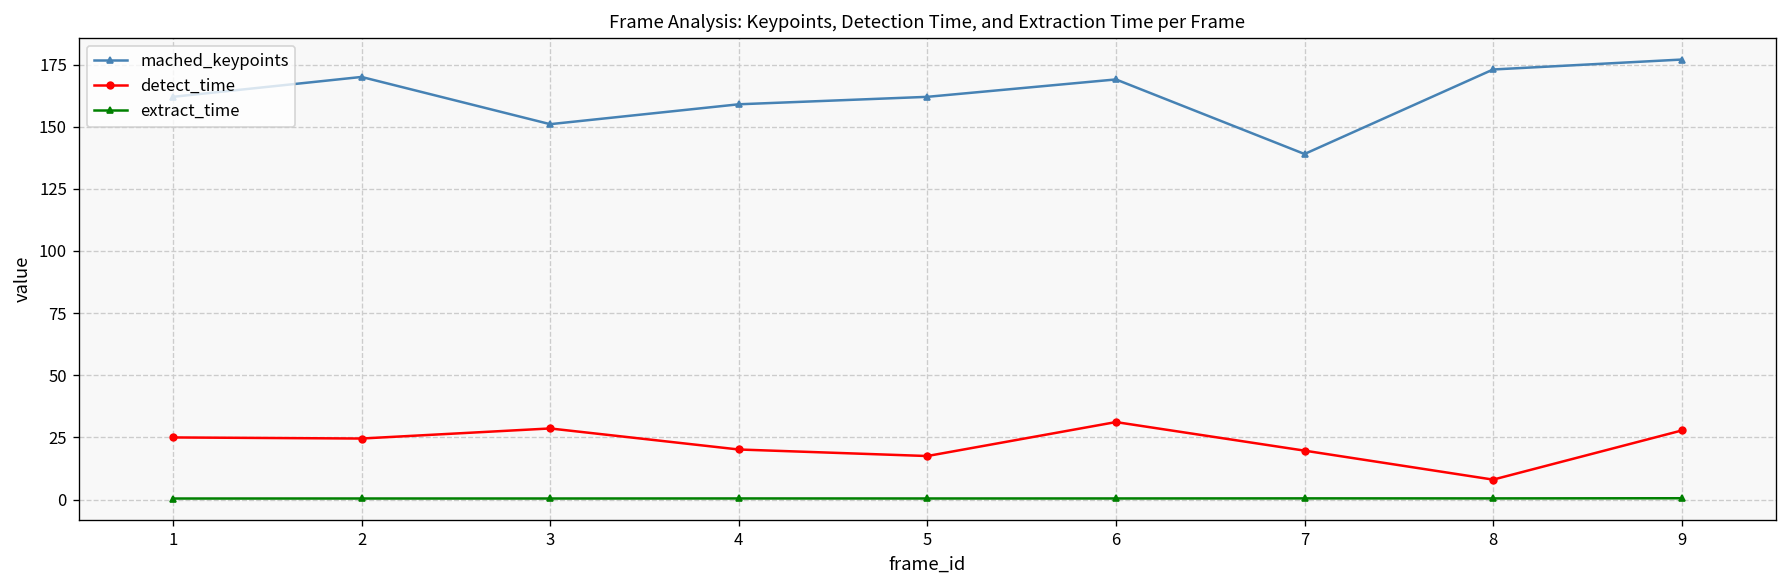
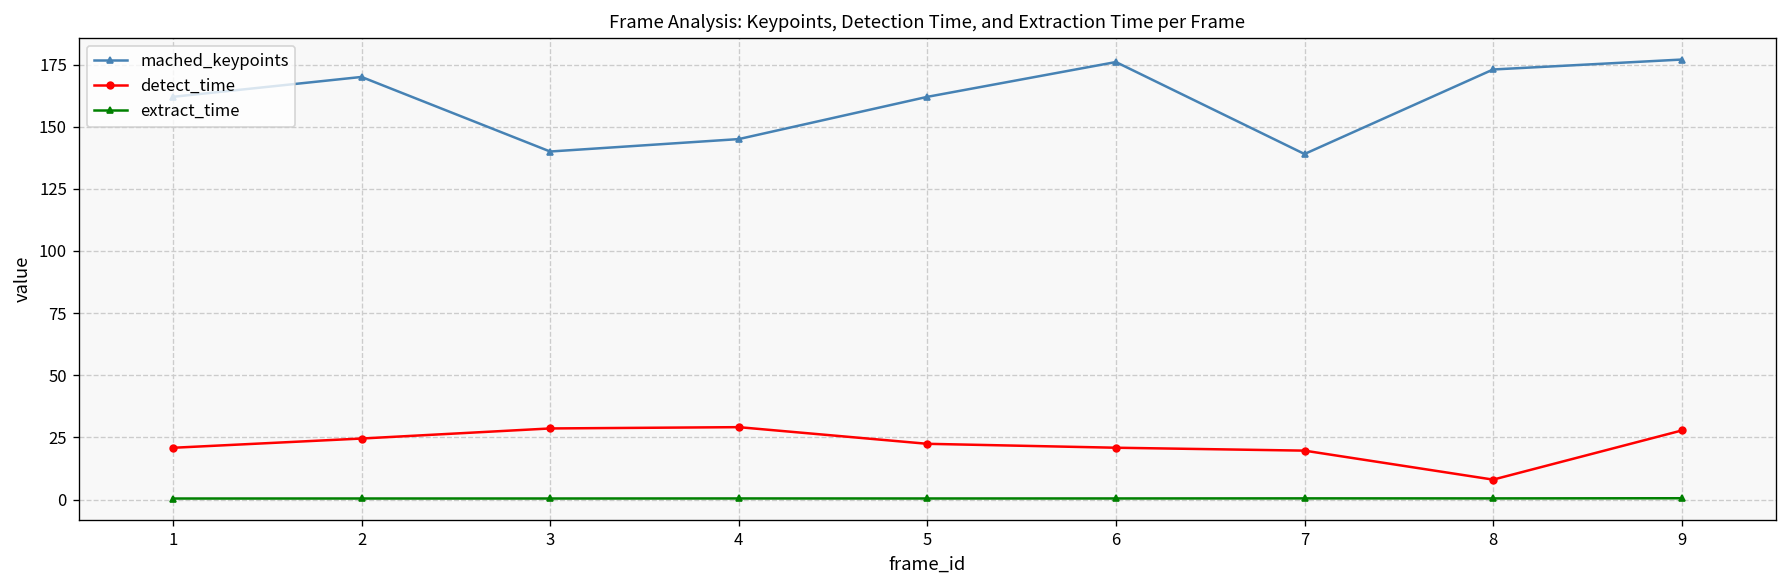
  {
    "mached_keypoints": {
      "2": 170,
-     "3": 151,
-     "4": 159,
+     "3": 140,
+     "4": 145,
      "5": 162,
-     "6": 169,
+     "6": 176,
      "7": 139,
      "8": 173,
      "9": 177
    },
    "detect_time": {
-     "1": 25,
+     "1": 21,
      "2": 25,
      "3": 29,
-     "4": 20,
-     "5": 17,
-     "6": 31,
+     "4": 29,
+     "5": 22,
+     "6": 21,
      "7": 20,
      "8": 8,
      "9": 28
    },
    "extract_time": {
      "1": 0,
      "2": 0,
      "3": 0,
      "4": 0,
      "5": 0,
      "6": 0,
      "7": 0,
      "8": 0,
      "9": 1
    }
  }
